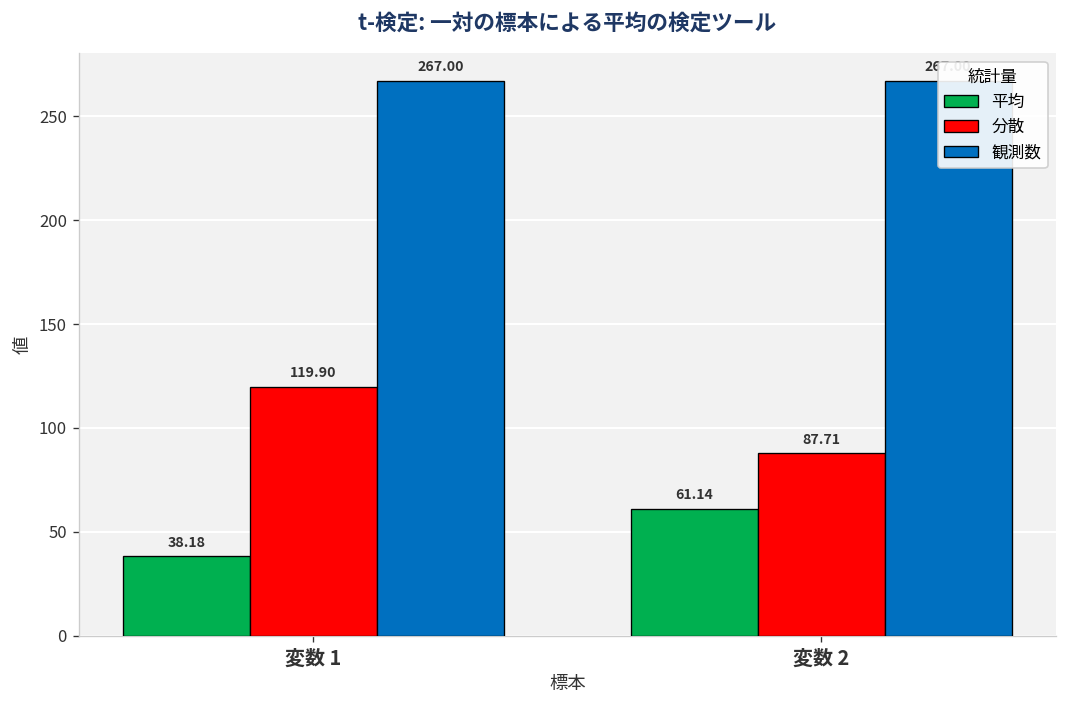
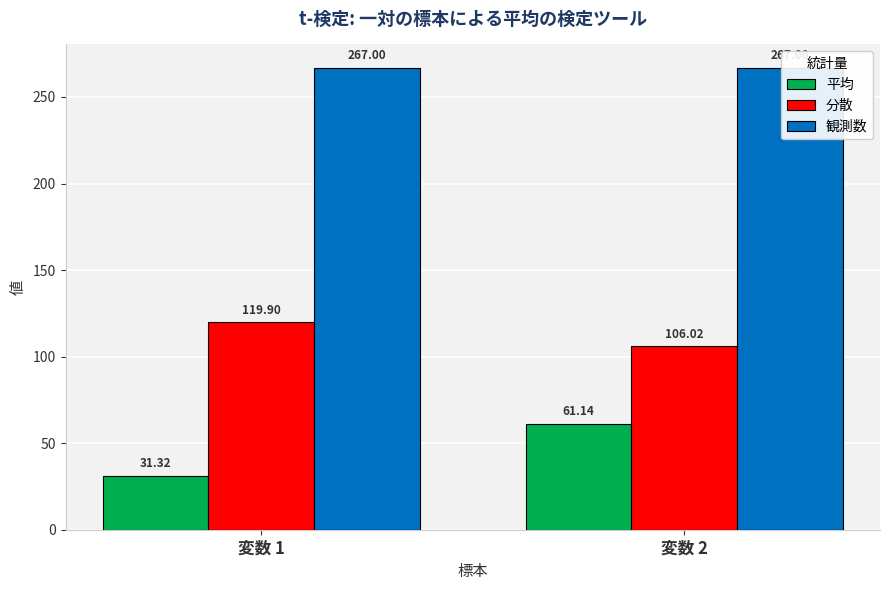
  {
    "平均": {
-     "変数 1": 38.18,
+     "変数 1": 31.32,
      "変数 2": 61.14
    },
    "分散": {
      "変数 1": 119.90,
-     "変数 2": 87.71
+     "変数 2": 106.02
    },
    "観測数": {
      "変数 1": 267.00
    }
  }
